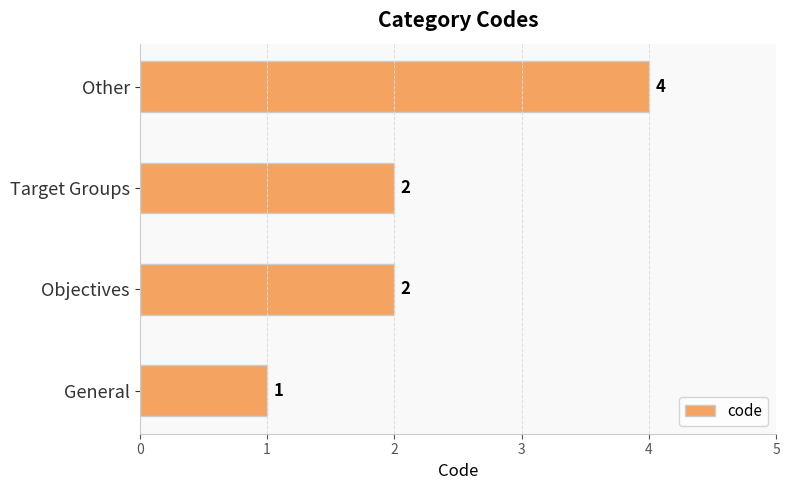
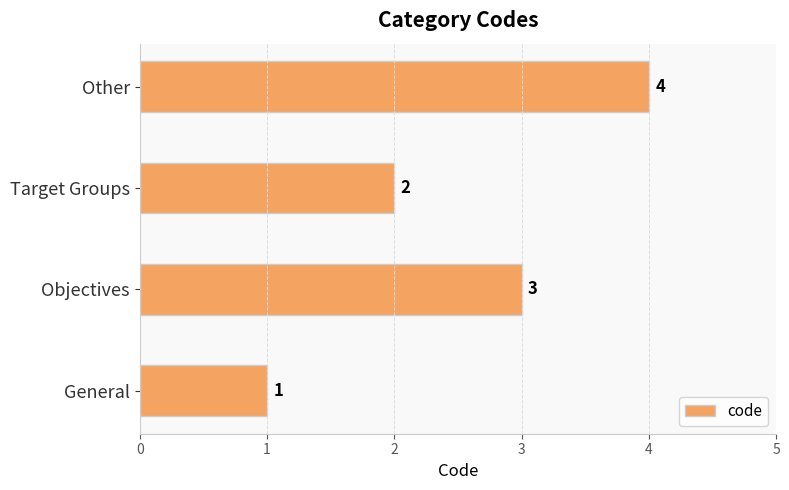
  {
    "Other": 4,
    "Target Groups": 2,
-   "Objectives": 2,
+   "Objectives": 3,
    "General": 1
  }
